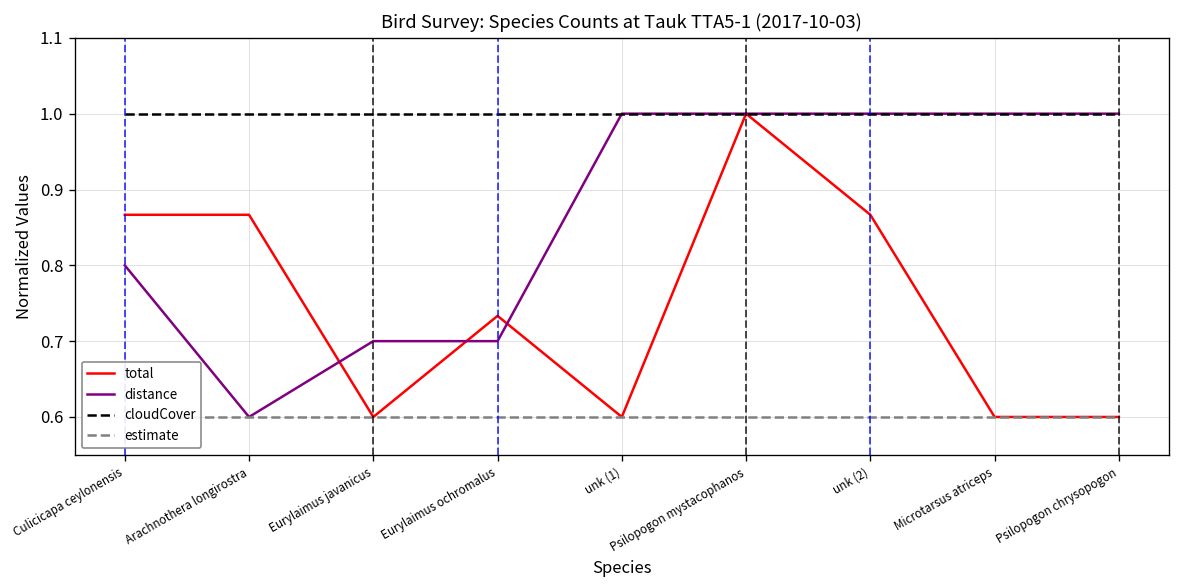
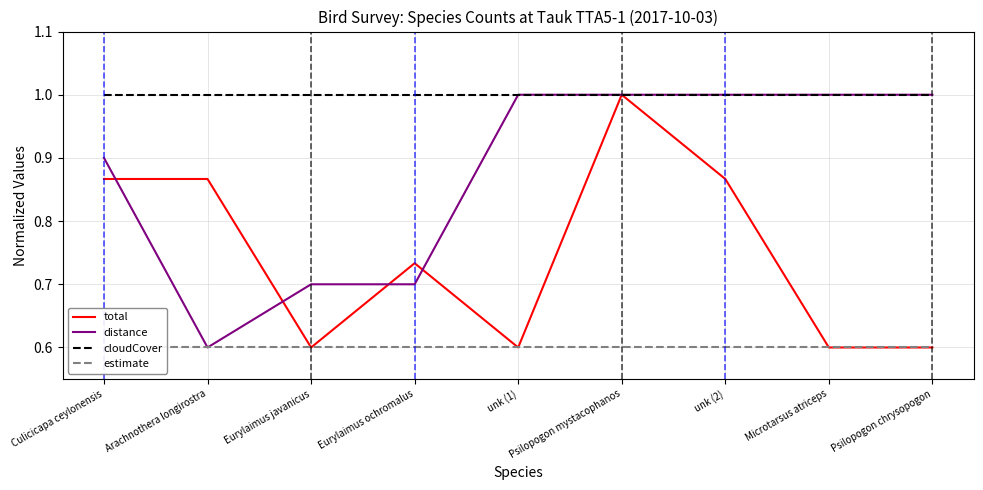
  {
    "total": {
      "Culicicapa ceylonensis": 0.87,
      "Arachnothera longirostra": 0.87,
      "Eurylaimus ochromalus": 0.73,
      "unk (2)": 0.87
    },
    "distance": {
-     "Culicicapa ceylonensis": 0.80,
+     "Culicicapa ceylonensis": 0.90,
      "Eurylaimus javanicus": 0.70,
      "Eurylaimus ochromalus": 0.70
    },
    "cloudCover": {
      "Culicicapa ceylonensis": 1.00,
      "Arachnothera longirostra": 1.00,
      "Eurylaimus javanicus": 1.00,
      "Eurylaimus ochromalus": 1.00
    },
    "estimate": {
      "Eurylaimus ochromalus": 0.60,
      "Psilopogon mystacophanos": 0.60,
      "unk (2)": 0.60
    }
  }
